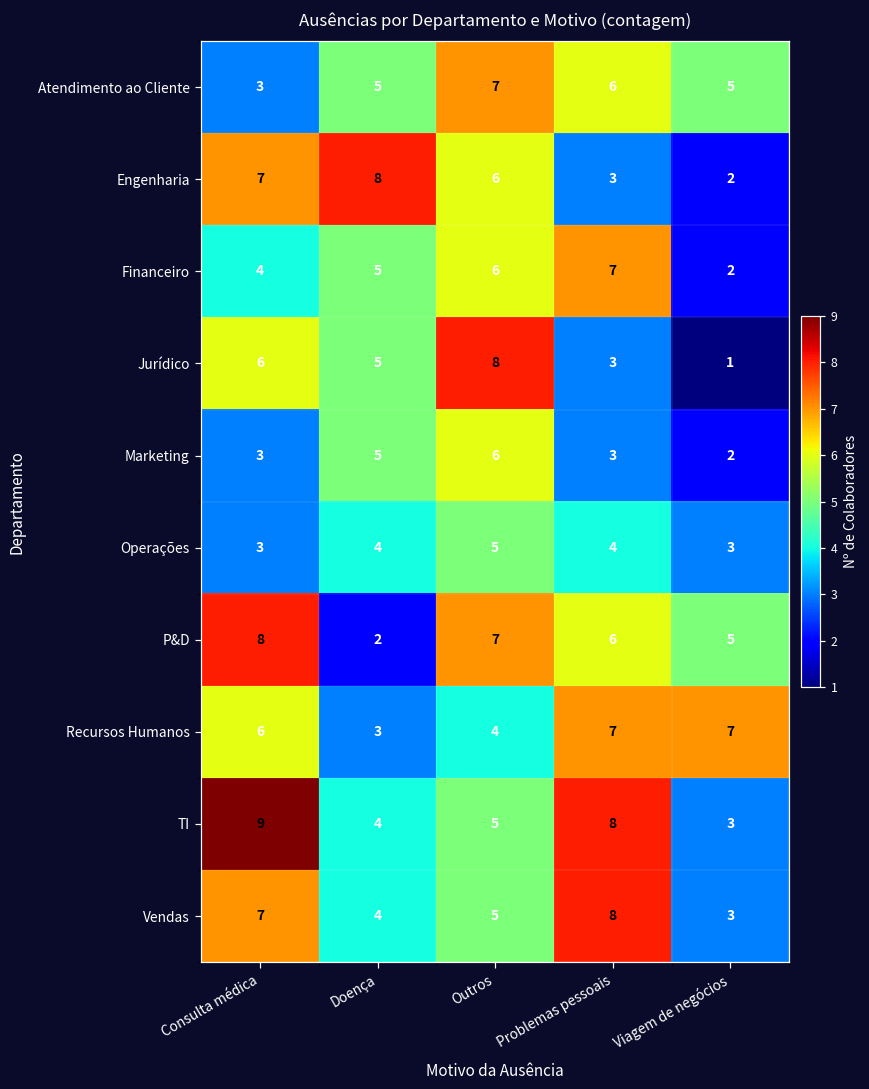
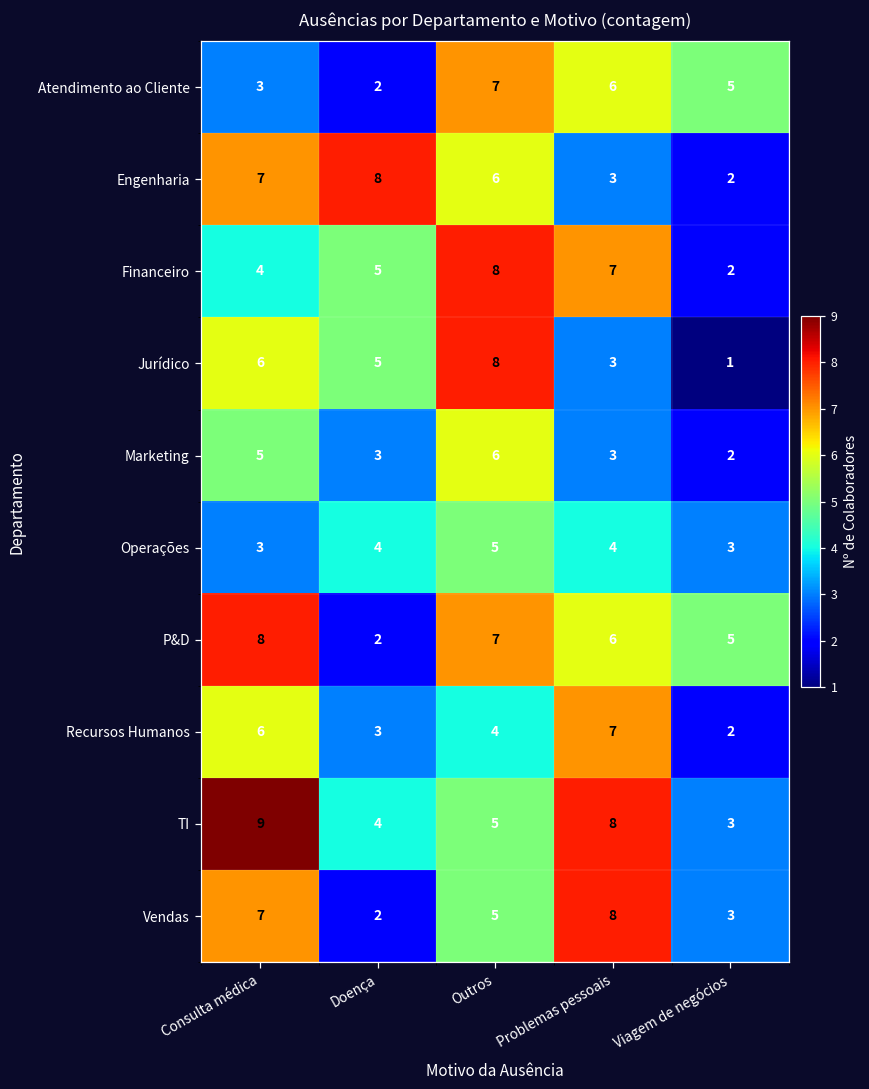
  {
    "Atendimento ao Cliente": {
      "Consulta médica": 3,
-     "Doença": 5,
+     "Doença": 2,
      "Outros": 7,
      "Problemas pessoais": 6,
      "Viagem de negócios": 5
    },
    "Engenharia": {
      "Consulta médica": 7,
      "Doença": 8,
      "Outros": 6,
      "Problemas pessoais": 3,
      "Viagem de negócios": 2
    },
    "Financeiro": {
      "Consulta médica": 4,
      "Doença": 5,
-     "Outros": 6,
+     "Outros": 8,
      "Problemas pessoais": 7,
      "Viagem de negócios": 2
    },
    "Jurídico": {
      "Consulta médica": 6,
      "Doença": 5,
      "Outros": 8,
      "Problemas pessoais": 3,
      "Viagem de negócios": 1
    },
    "Marketing": {
-     "Consulta médica": 3,
-     "Doença": 5,
+     "Consulta médica": 5,
+     "Doença": 3,
      "Outros": 6,
      "Problemas pessoais": 3,
      "Viagem de negócios": 2
    },
    "Operações": {
      "Consulta médica": 3,
      "Doença": 4,
      "Outros": 5,
      "Problemas pessoais": 4,
      "Viagem de negócios": 3
    },
    "P&D": {
      "Consulta médica": 8,
      "Doença": 2,
      "Outros": 7,
      "Problemas pessoais": 6,
      "Viagem de negócios": 5
    },
    "Recursos Humanos": {
      "Consulta médica": 6,
      "Doença": 3,
      "Outros": 4,
      "Problemas pessoais": 7,
-     "Viagem de negócios": 7
+     "Viagem de negócios": 2
    },
    "TI": {
      "Consulta médica": 9,
      "Doença": 4,
      "Outros": 5,
      "Problemas pessoais": 8,
      "Viagem de negócios": 3
    },
    "Vendas": {
      "Consulta médica": 7,
-     "Doença": 4,
+     "Doença": 2,
      "Outros": 5,
      "Problemas pessoais": 8,
      "Viagem de negócios": 3
    }
  }
